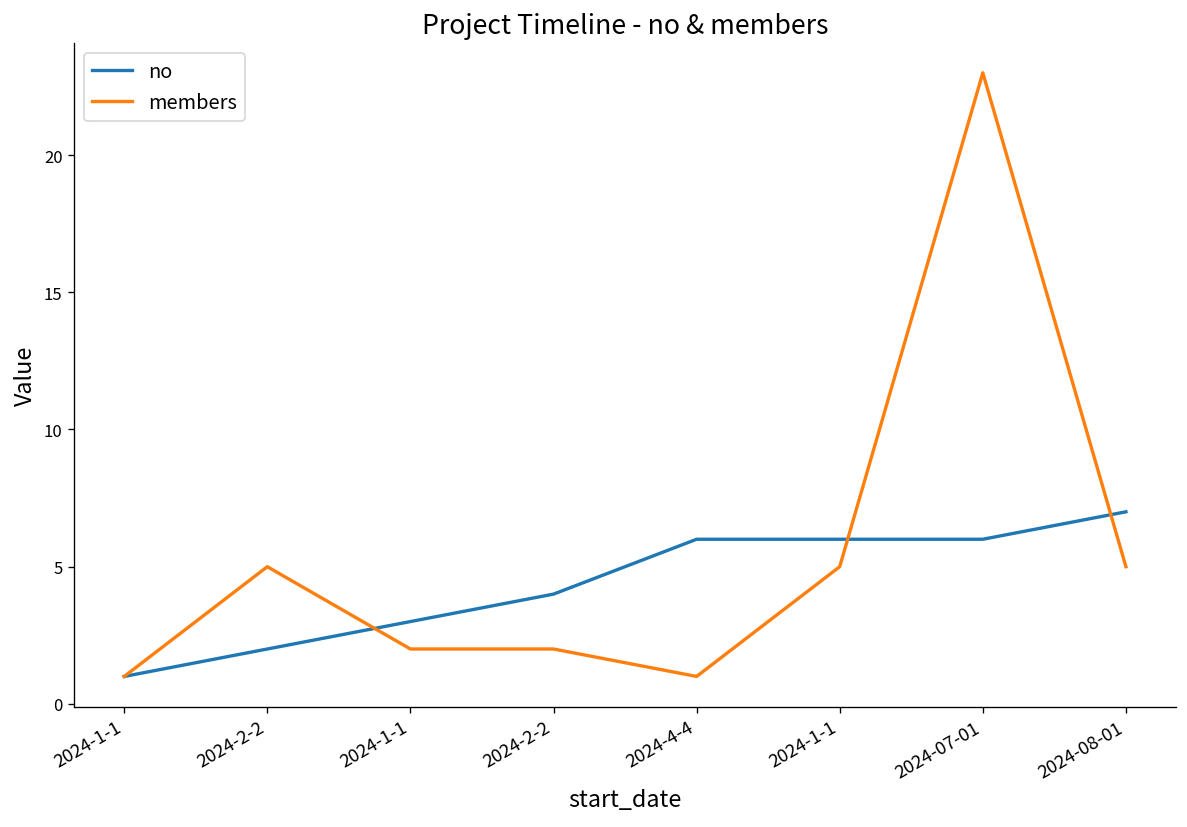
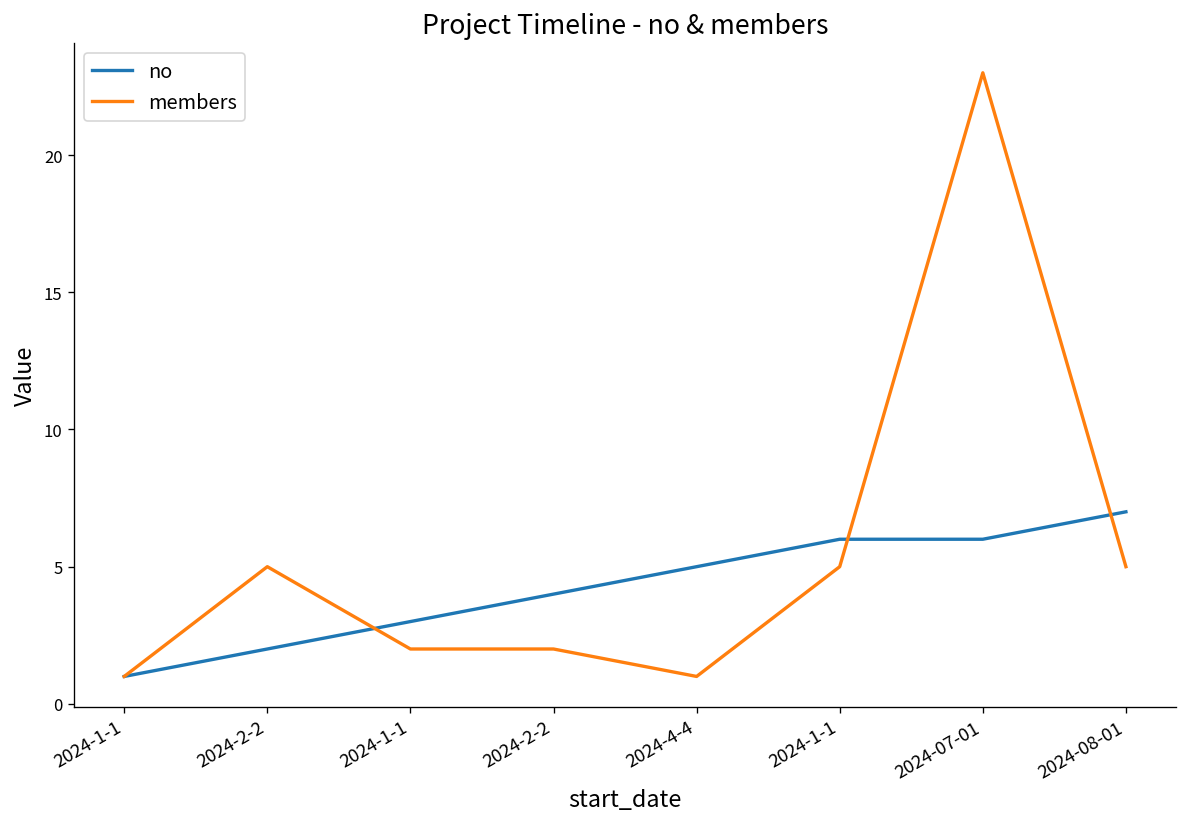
  {
    "no": {
-     "2024-4-4": 6,
+     "2024-4-4": 5,
      "2024-07-01": 6,
      "2024-08-01": 7
    },
    "members": {
      "2024-4-4": 1,
      "2024-07-01": 23,
      "2024-08-01": 5
    }
  }
